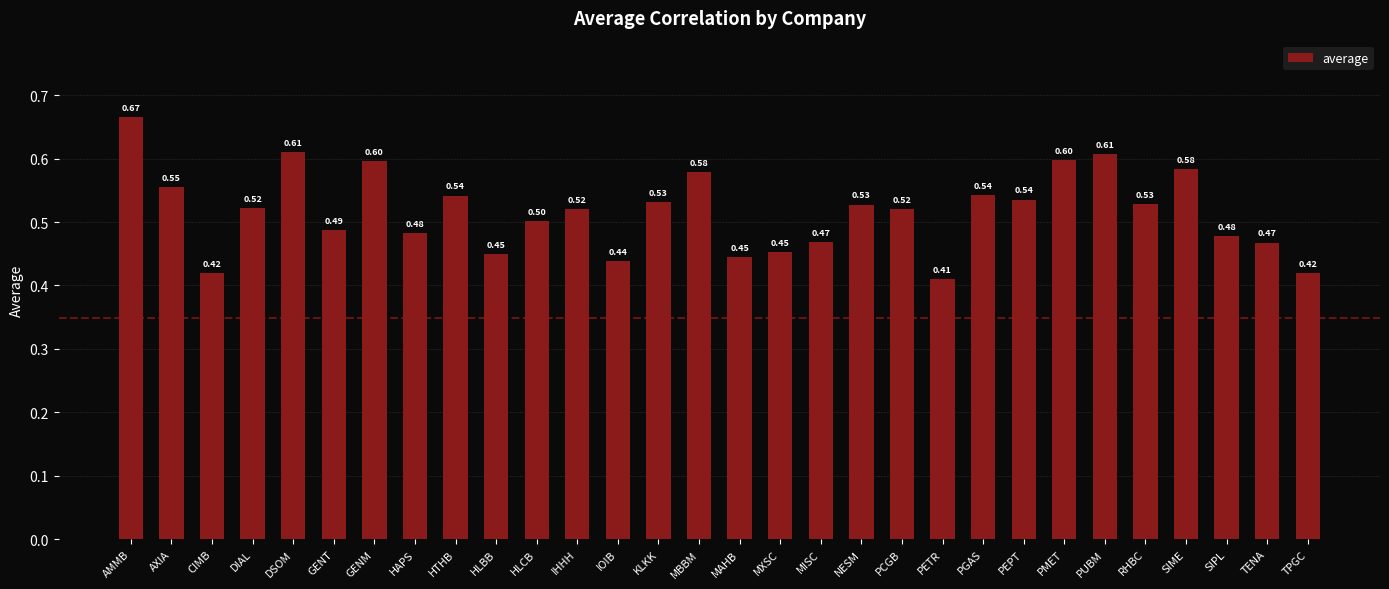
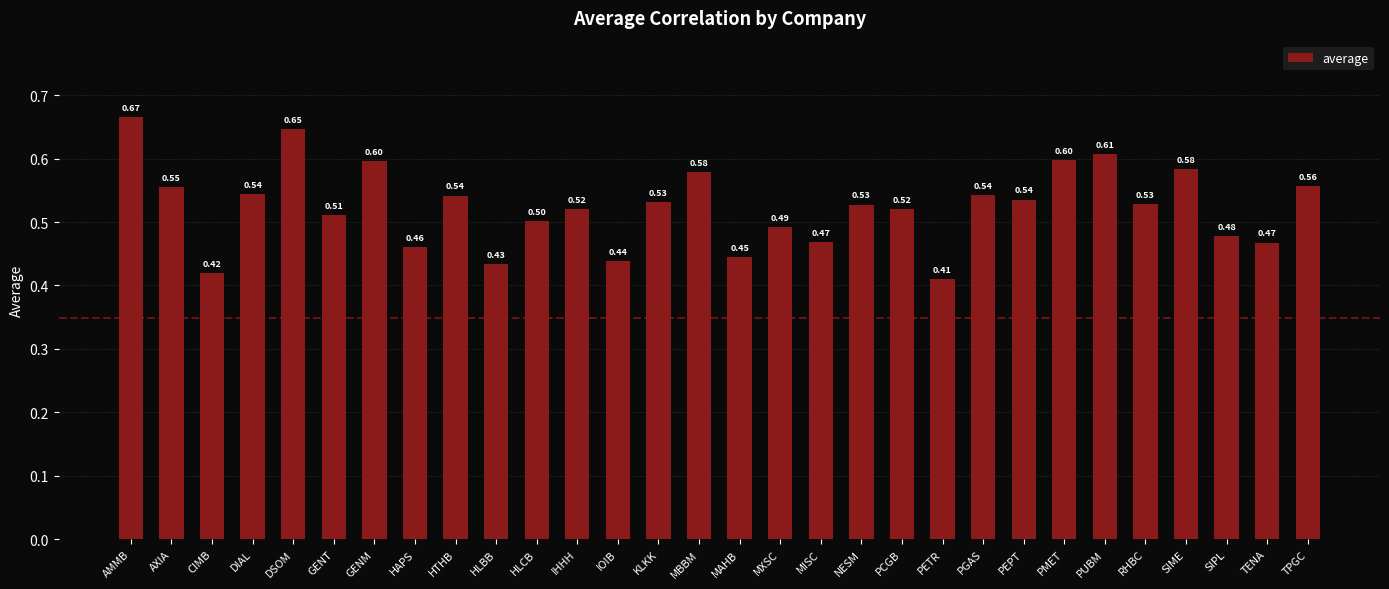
  {
    "AMMB": 0.67,
    "AXIA": 0.55,
    "CIMB": 0.42,
-   "DIAL": 0.52,
-   "DSOM": 0.61,
-   "GENT": 0.49,
+   "DIAL": 0.54,
+   "DSOM": 0.65,
+   "GENT": 0.51,
    "GENM": 0.60,
-   "HAPS": 0.48,
+   "HAPS": 0.46,
    "HTHB": 0.54,
-   "HLBB": 0.45,
+   "HLBB": 0.43,
    "HLCB": 0.50,
    "IHHH": 0.52,
    "IOIB": 0.44,
    "KLKK": 0.53,
    "MBBM": 0.58,
    "MAHB": 0.45,
-   "MXSC": 0.45,
+   "MXSC": 0.49,
    "MISC": 0.47,
    "NESM": 0.53,
    "PCGB": 0.52,
    "PETR": 0.41,
    "PGAS": 0.54,
    "PEPT": 0.54,
    "PMET": 0.60,
    "PUBM": 0.61,
    "RHBC": 0.53,
    "SIME": 0.58,
    "SIPL": 0.48,
    "TENA": 0.47,
-   "TPGC": 0.42
+   "TPGC": 0.56
  }
